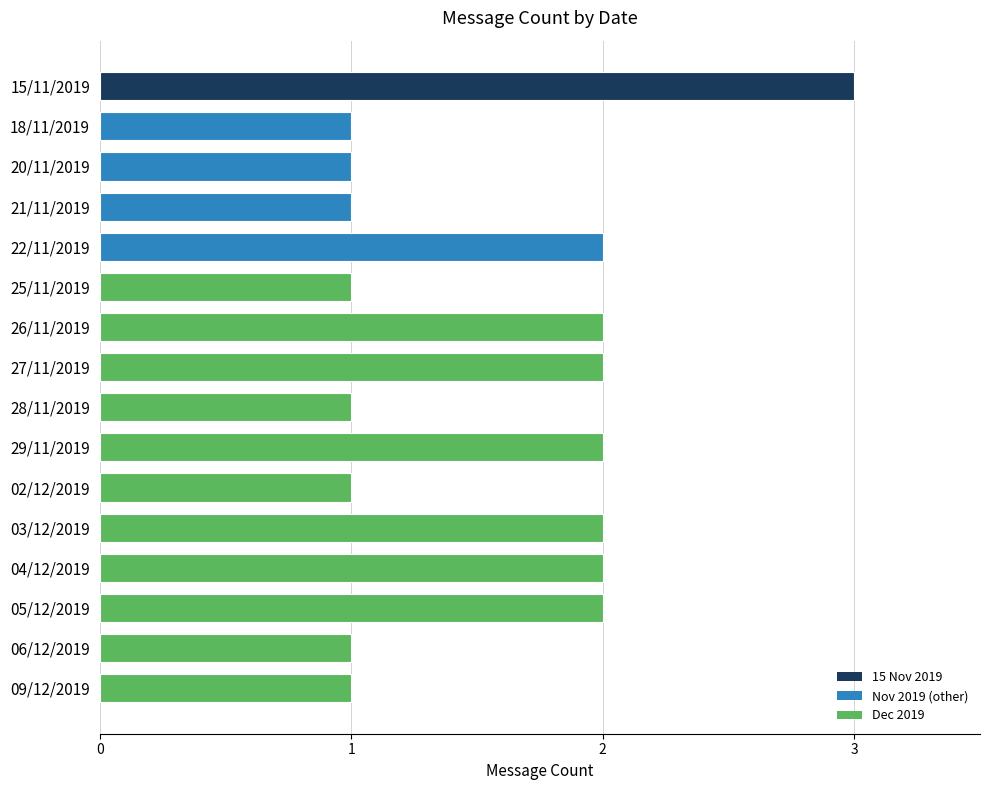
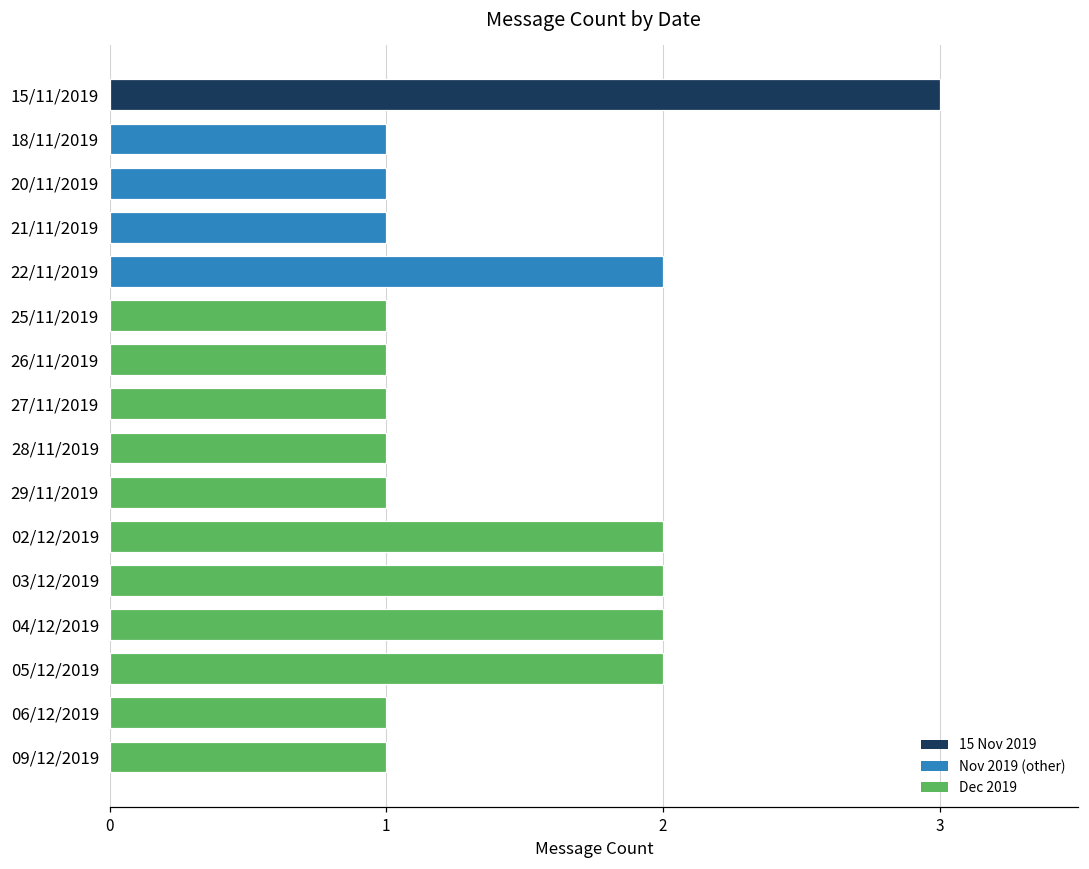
  {
    "15/11/2019": 3,
    "18/11/2019": 1,
    "20/11/2019": 1,
    "21/11/2019": 1,
    "22/11/2019": 2,
    "25/11/2019": 1,
-   "26/11/2019": 2,
-   "27/11/2019": 2,
+   "26/11/2019": 1,
+   "27/11/2019": 1,
    "28/11/2019": 1,
-   "29/11/2019": 2,
-   "02/12/2019": 1,
+   "29/11/2019": 1,
+   "02/12/2019": 2,
    "03/12/2019": 2,
    "04/12/2019": 2,
    "05/12/2019": 2,
    "06/12/2019": 1,
    "09/12/2019": 1
  }
